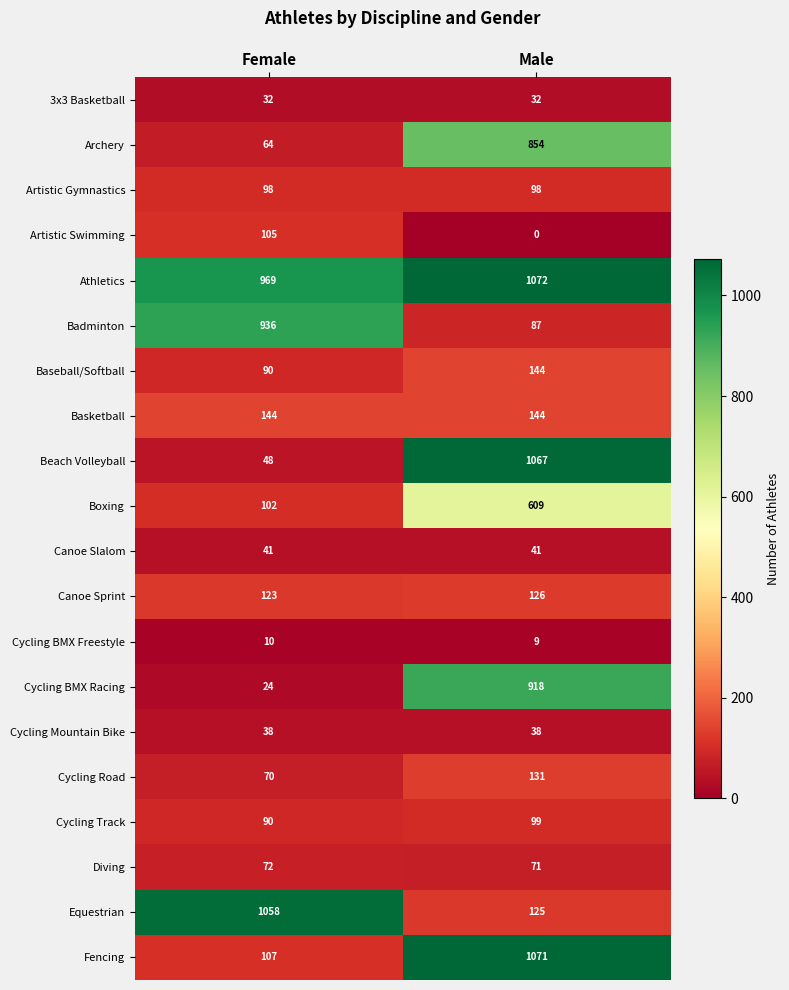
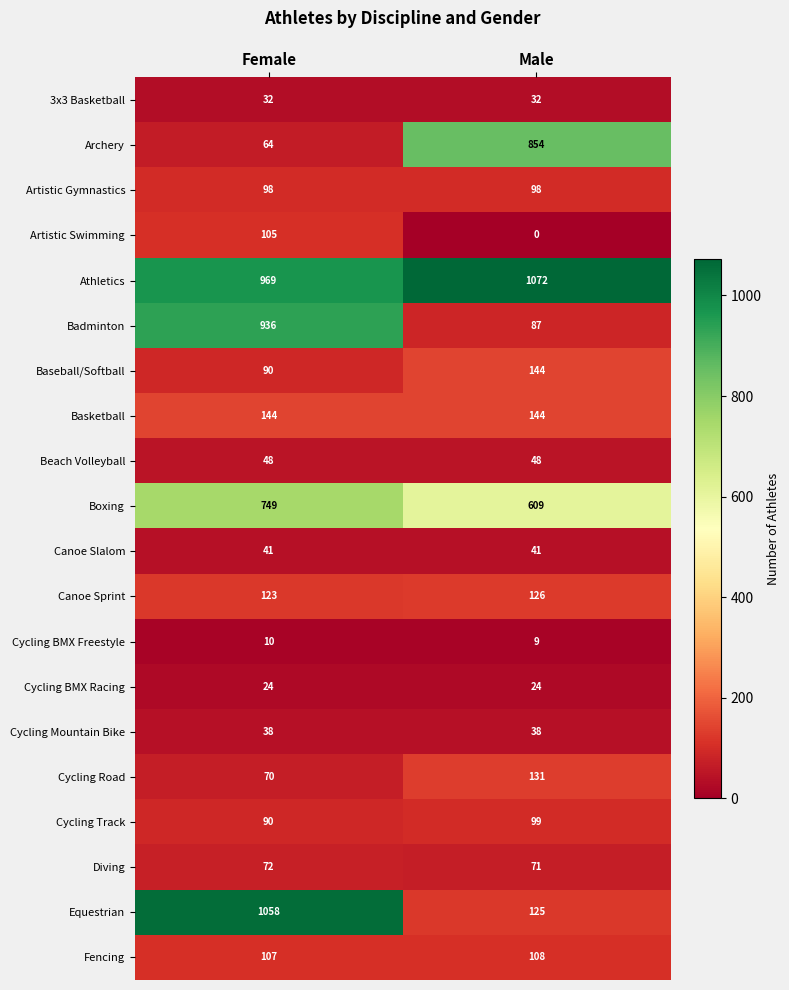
  {
    "3x3 Basketball": {
      "Female": 32,
      "Male": 32
    },
    "Archery": {
      "Female": 64,
      "Male": 854
    },
    "Artistic Gymnastics": {
      "Female": 98,
      "Male": 98
    },
    "Artistic Swimming": {
      "Female": 105,
      "Male": 0
    },
    "Athletics": {
      "Female": 969,
      "Male": 1072
    },
    "Badminton": {
      "Female": 936,
      "Male": 87
    },
    "Baseball/Softball": {
      "Female": 90,
      "Male": 144
    },
    "Basketball": {
      "Female": 144,
      "Male": 144
    },
    "Beach Volleyball": {
      "Female": 48,
-     "Male": 1067
+     "Male": 48
    },
    "Boxing": {
-     "Female": 102,
+     "Female": 749,
      "Male": 609
    },
    "Canoe Slalom": {
      "Female": 41,
      "Male": 41
    },
    "Canoe Sprint": {
      "Female": 123,
      "Male": 126
    },
    "Cycling BMX Freestyle": {
      "Female": 10,
      "Male": 9
    },
    "Cycling BMX Racing": {
      "Female": 24,
-     "Male": 918
+     "Male": 24
    },
    "Cycling Mountain Bike": {
      "Female": 38,
      "Male": 38
    },
    "Cycling Road": {
      "Female": 70,
      "Male": 131
    },
    "Cycling Track": {
      "Female": 90,
      "Male": 99
    },
    "Diving": {
      "Female": 72,
      "Male": 71
    },
    "Equestrian": {
      "Female": 1058,
      "Male": 125
    },
    "Fencing": {
      "Female": 107,
-     "Male": 1071
+     "Male": 108
    }
  }
